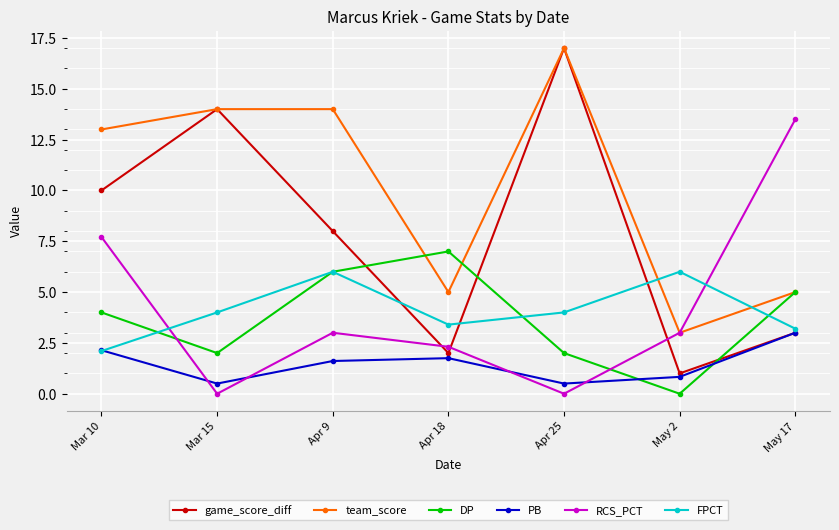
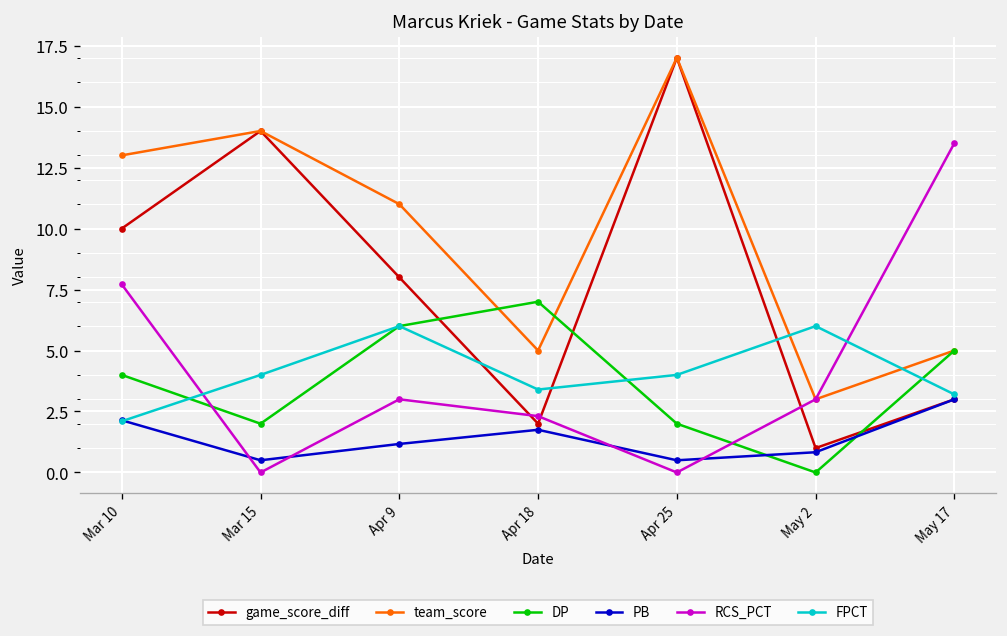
  {
    "game_score_diff": {
      "Mar 10": 10.0,
      "Apr 9": 8.0,
      "Apr 18": 2.0,
      "May 2": 1.0
    },
    "team_score": {
      "Mar 10": 13,
-     "Apr 9": 14,
+     "Apr 9": 11,
      "Apr 18": 5
    },
    "DP": {
      "Mar 10": 4.0,
      "Mar 15": 2.0,
      "Apr 18": 7.0,
      "Apr 25": 2.0,
      "May 2": 0.0
    },
    "PB": {
      "Mar 15": 0.5,
-     "Apr 9": 1.6,
+     "Apr 9": 1.2,
      "Apr 18": 1.8,
      "Apr 25": 0.5,
      "May 2": 0.8
    },
    "RCS_PCT": {
      "Mar 10": 7.7,
      "Mar 15": 0.0,
      "Apr 9": 3.0,
      "Apr 18": 2.3,
      "Apr 25": 0.0,
      "May 17": 13.5
    },
    "FPCT": {
      "Mar 15": 4.0,
      "Apr 18": 3.4,
      "Apr 25": 4.0,
      "May 2": 6.0,
      "May 17": 3.2
    }
  }
